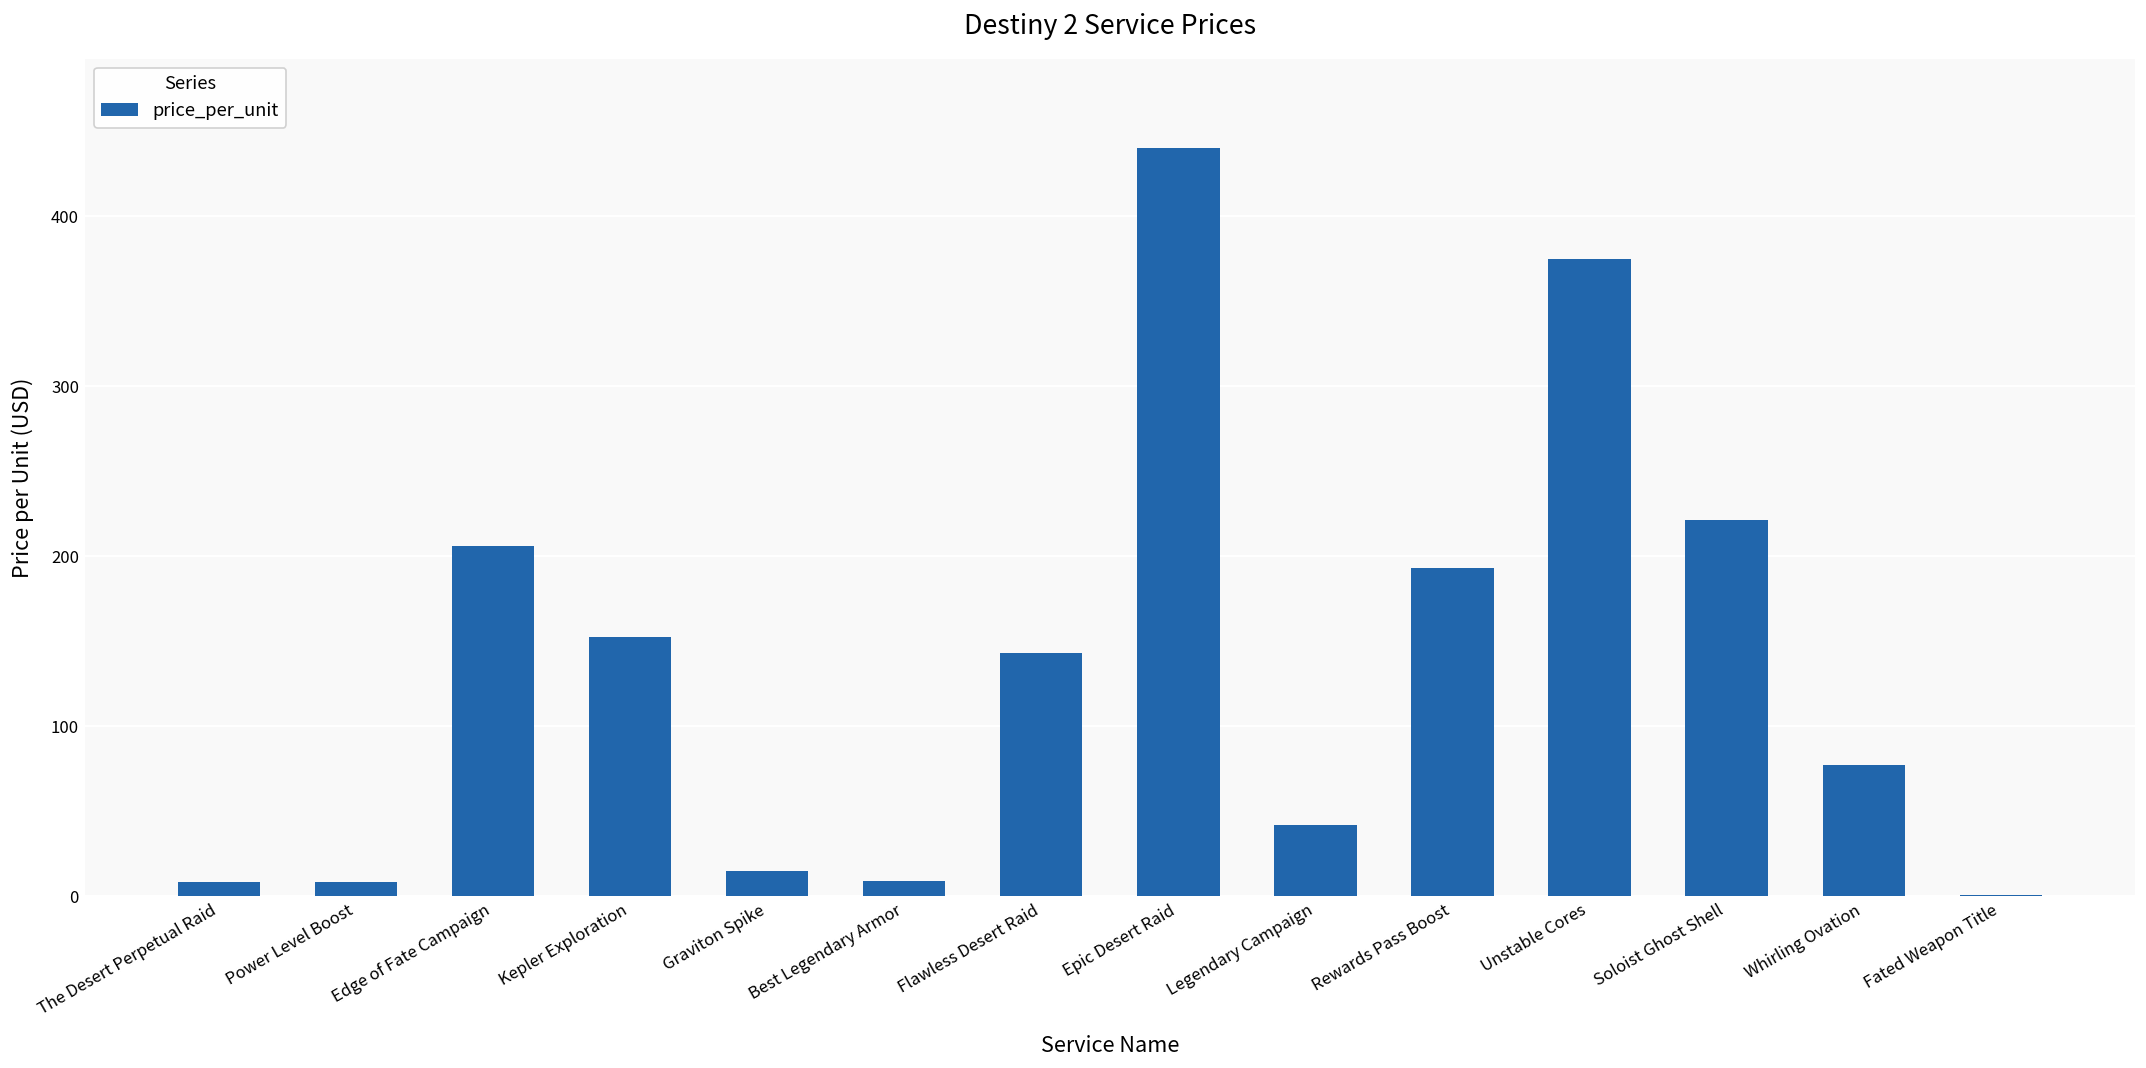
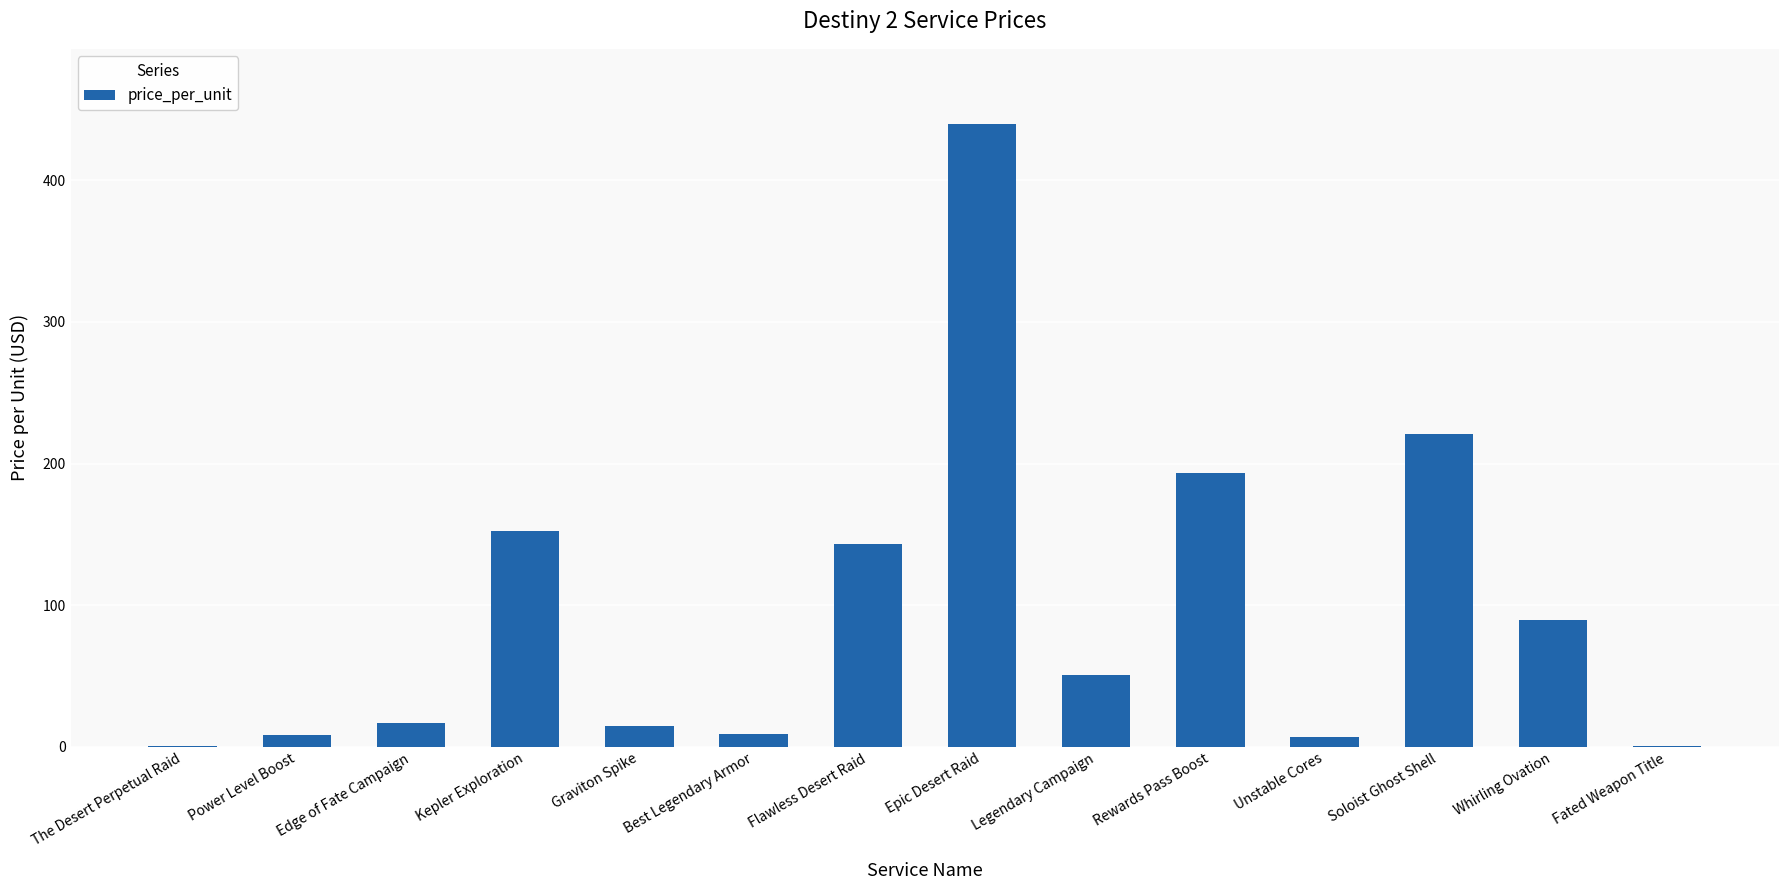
  {
-   "The Desert Perpetual Raid": 8,
+   "The Desert Perpetual Raid": 1,
    "Power Level Boost": 8,
-   "Edge of Fate Campaign": 206,
+   "Edge of Fate Campaign": 17,
    "Kepler Exploration": 153,
    "Graviton Spike": 15,
    "Best Legendary Armor": 9,
    "Flawless Desert Raid": 143,
    "Epic Desert Raid": 440,
-   "Legendary Campaign": 42,
+   "Legendary Campaign": 51,
    "Rewards Pass Boost": 193,
-   "Unstable Cores": 375,
+   "Unstable Cores": 7,
    "Soloist Ghost Shell": 221,
-   "Whirling Ovation": 77
+   "Whirling Ovation": 89
  }
